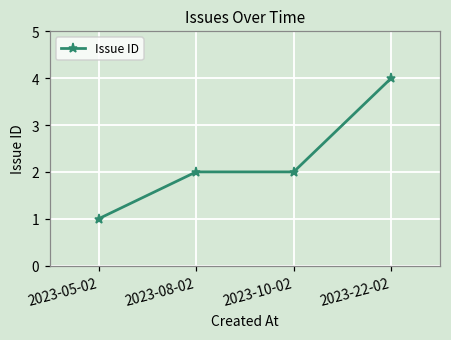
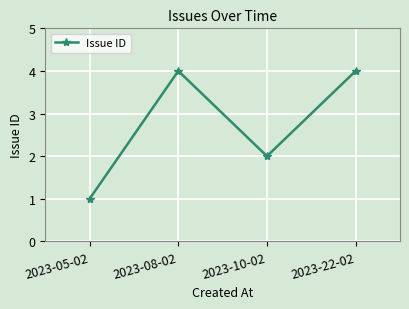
  {
    "2023-05-02": 1,
-   "2023-08-02": 2,
+   "2023-08-02": 4,
    "2023-10-02": 2,
    "2023-22-02": 4
  }
